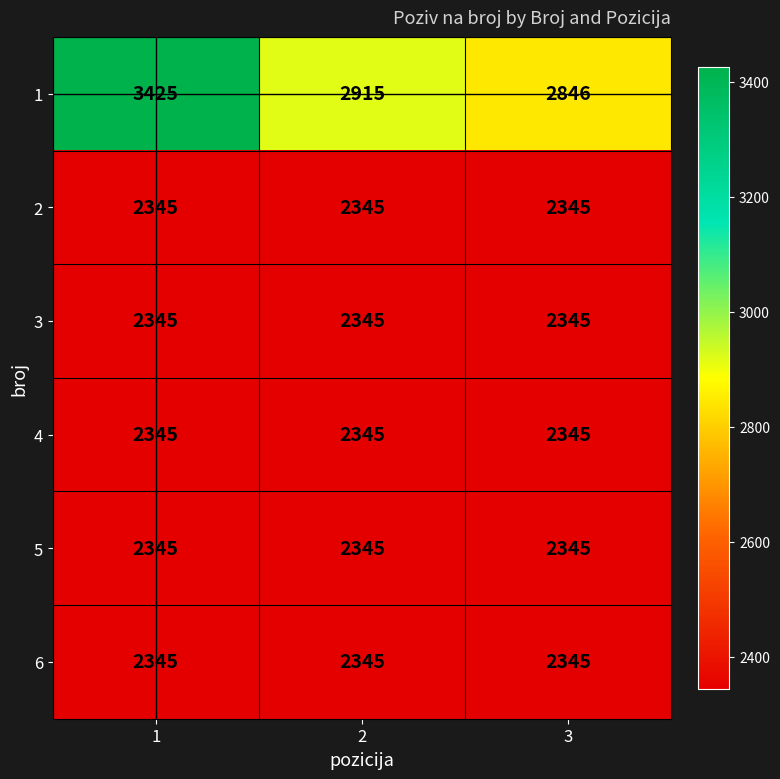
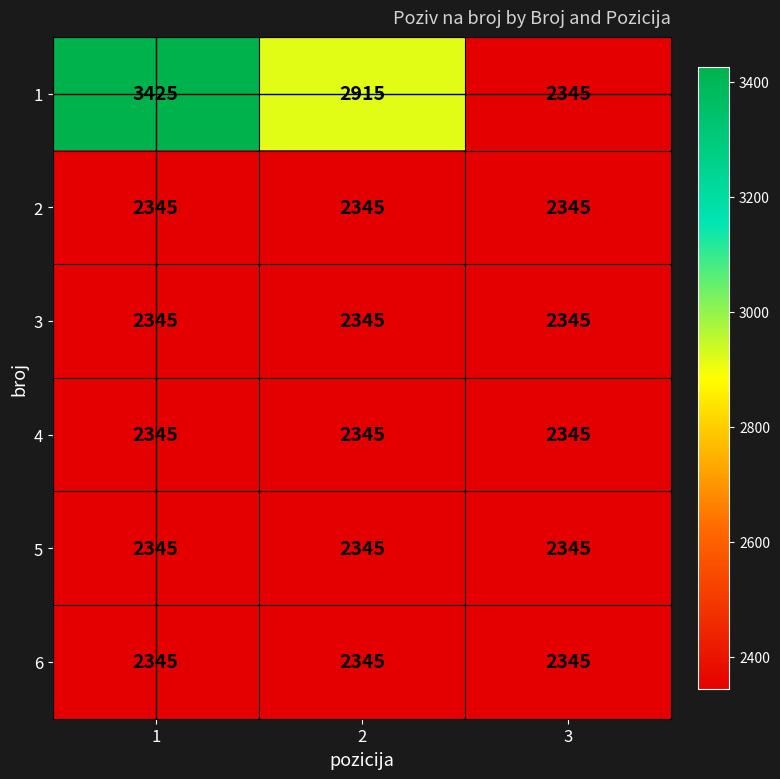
  {
    "1": {
      "1": 3425,
      "2": 2915,
-     "3": 2846
+     "3": 2345
    },
    "2": {
      "1": 2345,
      "2": 2345,
      "3": 2345
    },
    "3": {
      "1": 2345,
      "2": 2345,
      "3": 2345
    },
    "4": {
      "1": 2345,
      "2": 2345,
      "3": 2345
    },
    "5": {
      "1": 2345,
      "2": 2345,
      "3": 2345
    },
    "6": {
      "1": 2345,
      "2": 2345,
      "3": 2345
    }
  }
